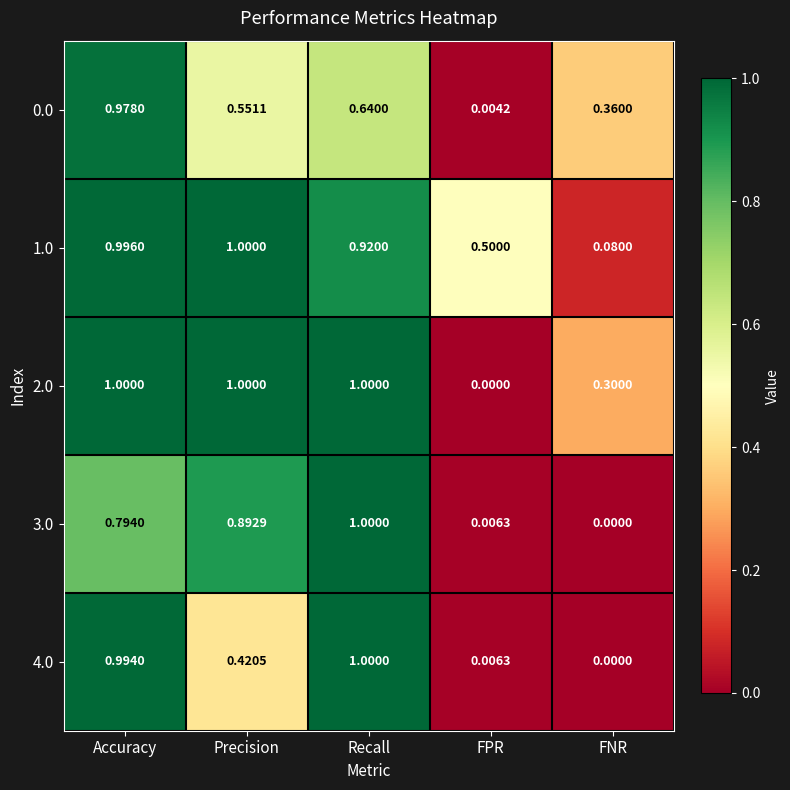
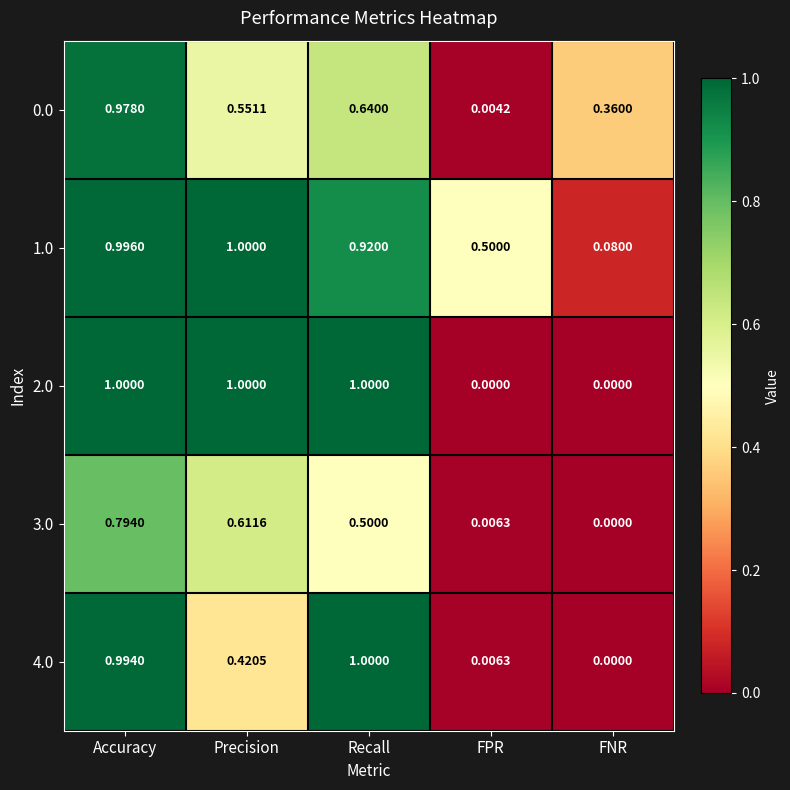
  {
    "0.0": {
      "Accuracy": 0.9780,
      "Precision": 0.5511,
      "Recall": 0.6400,
      "FPR": 0.0042,
      "FNR": 0.3600
    },
    "1.0": {
      "Accuracy": 0.9960,
      "Precision": 1.0000,
      "Recall": 0.9200,
      "FPR": 0.5000,
      "FNR": 0.0800
    },
    "2.0": {
      "Accuracy": 1.0000,
      "Precision": 1.0000,
      "Recall": 1.0000,
      "FPR": 0.0000,
-     "FNR": 0.3000
+     "FNR": 0.0000
    },
    "3.0": {
      "Accuracy": 0.7940,
-     "Precision": 0.8929,
-     "Recall": 1.0000,
+     "Precision": 0.6116,
+     "Recall": 0.5000,
      "FPR": 0.0063,
      "FNR": 0.0000
    },
    "4.0": {
      "Accuracy": 0.9940,
      "Precision": 0.4205,
      "Recall": 1.0000,
      "FPR": 0.0063,
      "FNR": 0.0000
    }
  }
